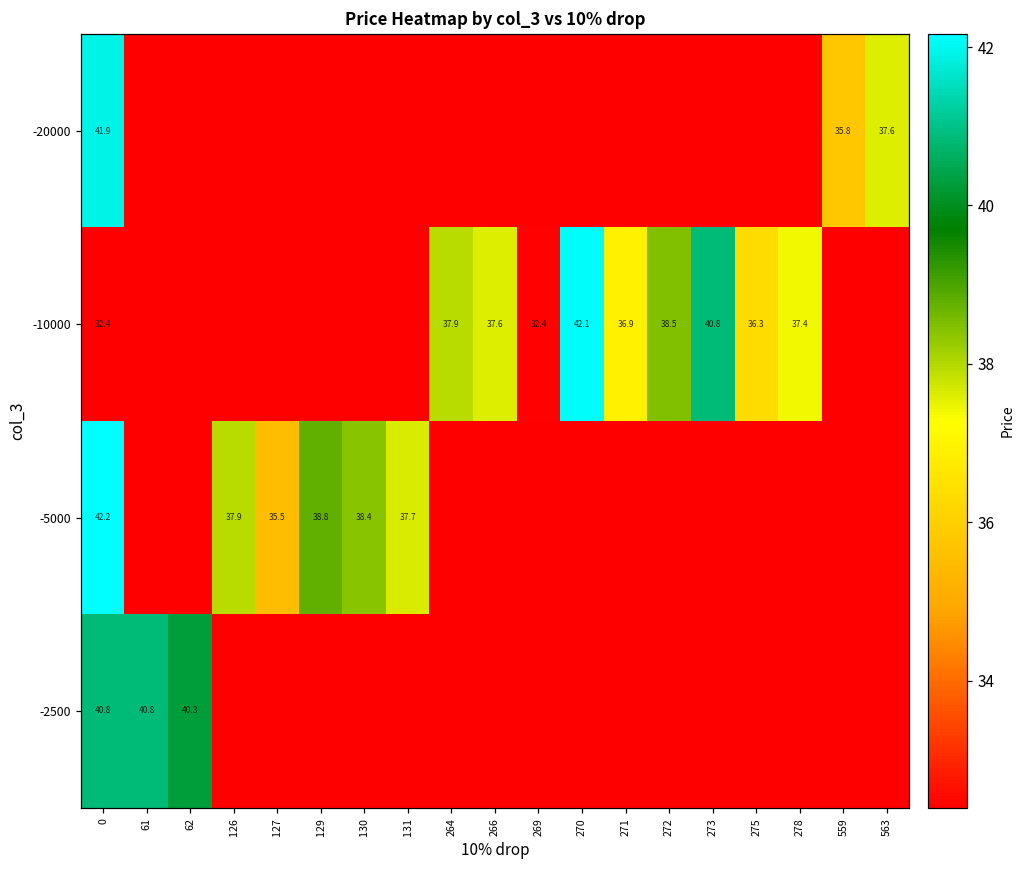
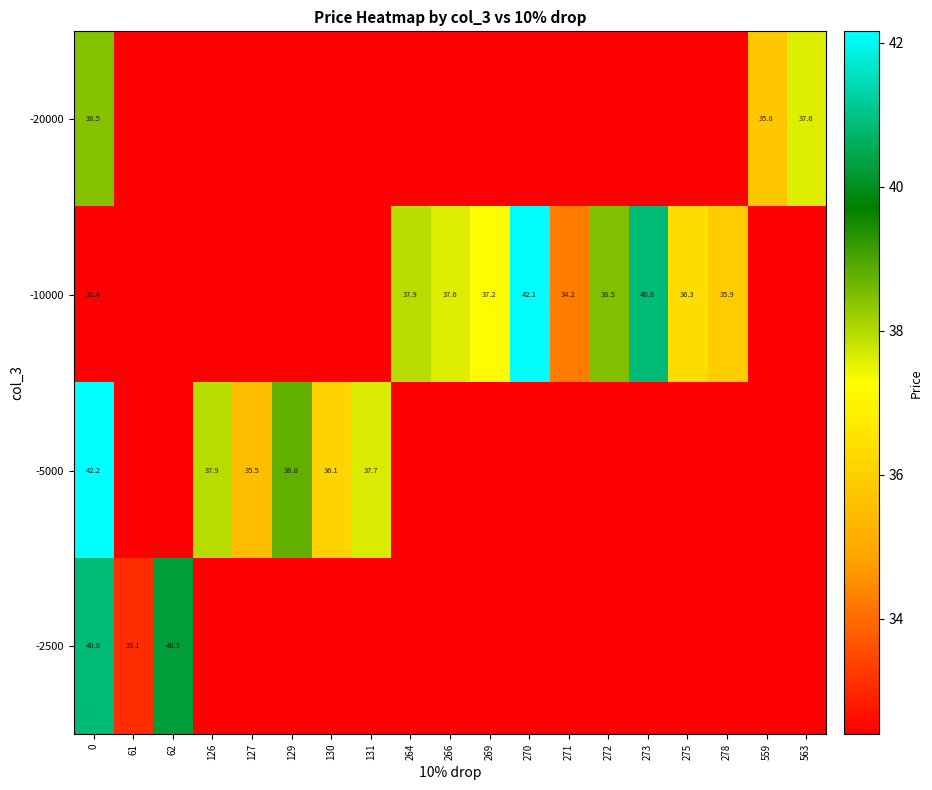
  {
    "-20000": {
-     "0": 41.9,
+     "0": 38.5,
      "559": 35.8,
      "563": 37.6
    },
    "-10000": {
      "0": 32.4,
      "264": 37.9,
      "266": 37.6,
-     "269": 32.4,
+     "269": 37.2,
      "270": 42.1,
-     "271": 36.9,
+     "271": 34.2,
      "272": 38.5,
      "273": 40.8,
      "275": 36.3,
-     "278": 37.4
+     "278": 35.9
    },
    "-5000": {
      "0": 42.2,
      "126": 37.9,
      "127": 35.5,
      "129": 38.8,
-     "130": 38.4,
+     "130": 36.1,
      "131": 37.7
    },
    "-2500": {
      "0": 40.8,
-     "61": 40.8,
+     "61": 33.1,
      "62": 40.3
    }
  }
